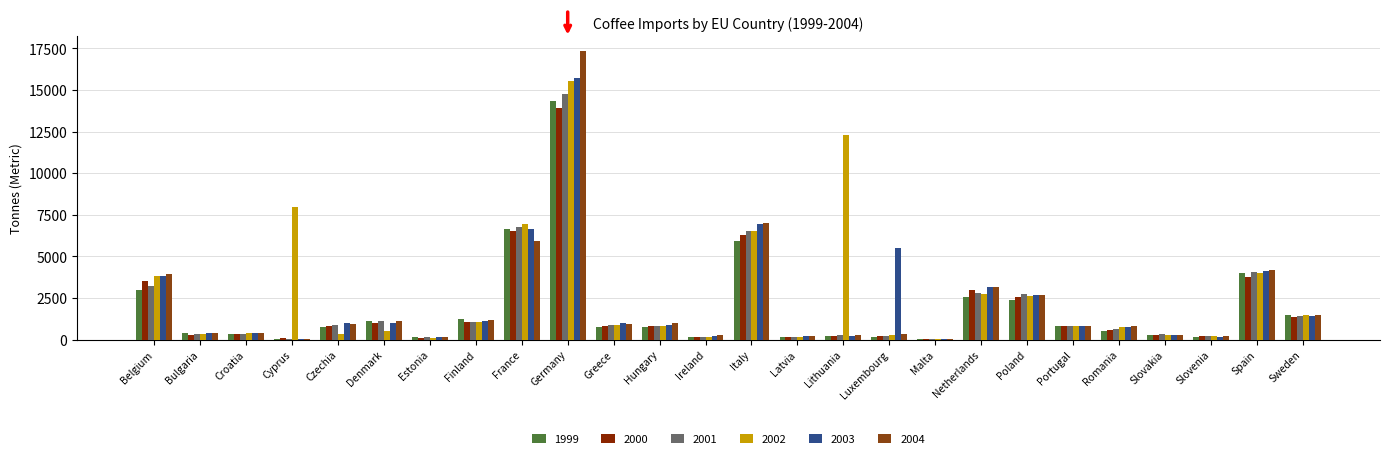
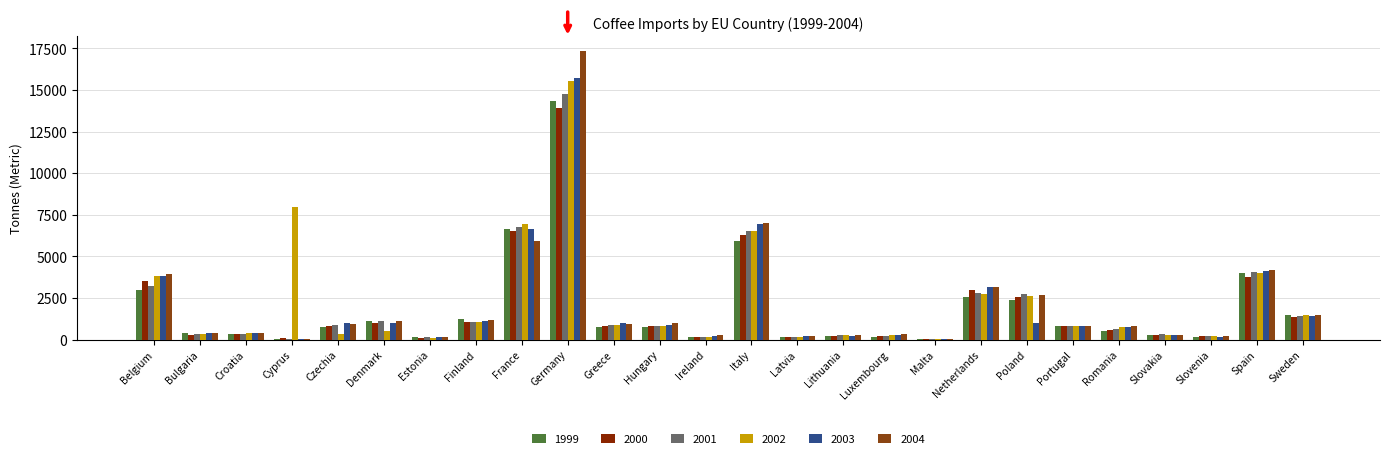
  {
    "2002": {
      "Belgium": 3800,
      "Bulgaria": 300,
      "Croatia": 400,
      "Cyprus": 8000,
      "Czechia": 300,
      "Denmark": 500,
      "Finland": 1100,
      "France": 6900,
      "Germany": 15500,
      "Greece": 900,
      "Hungary": 800,
      "Ireland": 200,
      "Italy": 6500,
      "Latvia": 200,
-     "Lithuania": 12300,
+     "Lithuania": 300,
      "Luxembourg": 300,
      "Netherlands": 2800,
      "Poland": 2600,
      "Portugal": 800,
      "Romania": 700,
      "Slovakia": 300,
      "Slovenia": 200,
      "Spain": 4000,
      "Sweden": 1500
    },
    "2003": {
      "Belgium": 3800,
      "Bulgaria": 400,
      "Croatia": 400,
      "Czechia": 1000,
      "Denmark": 1000,
      "Finland": 1100,
      "France": 6700,
      "Germany": 15700,
      "Greece": 1000,
      "Hungary": 900,
      "Ireland": 200,
      "Italy": 6900,
      "Latvia": 200,
      "Lithuania": 200,
-     "Luxembourg": 5500,
+     "Luxembourg": 300,
      "Netherlands": 3200,
-     "Poland": 2700,
+     "Poland": 1000,
      "Portugal": 800,
      "Romania": 800,
      "Slovakia": 300,
      "Slovenia": 200,
      "Spain": 4100,
      "Sweden": 1400
    }
  }
